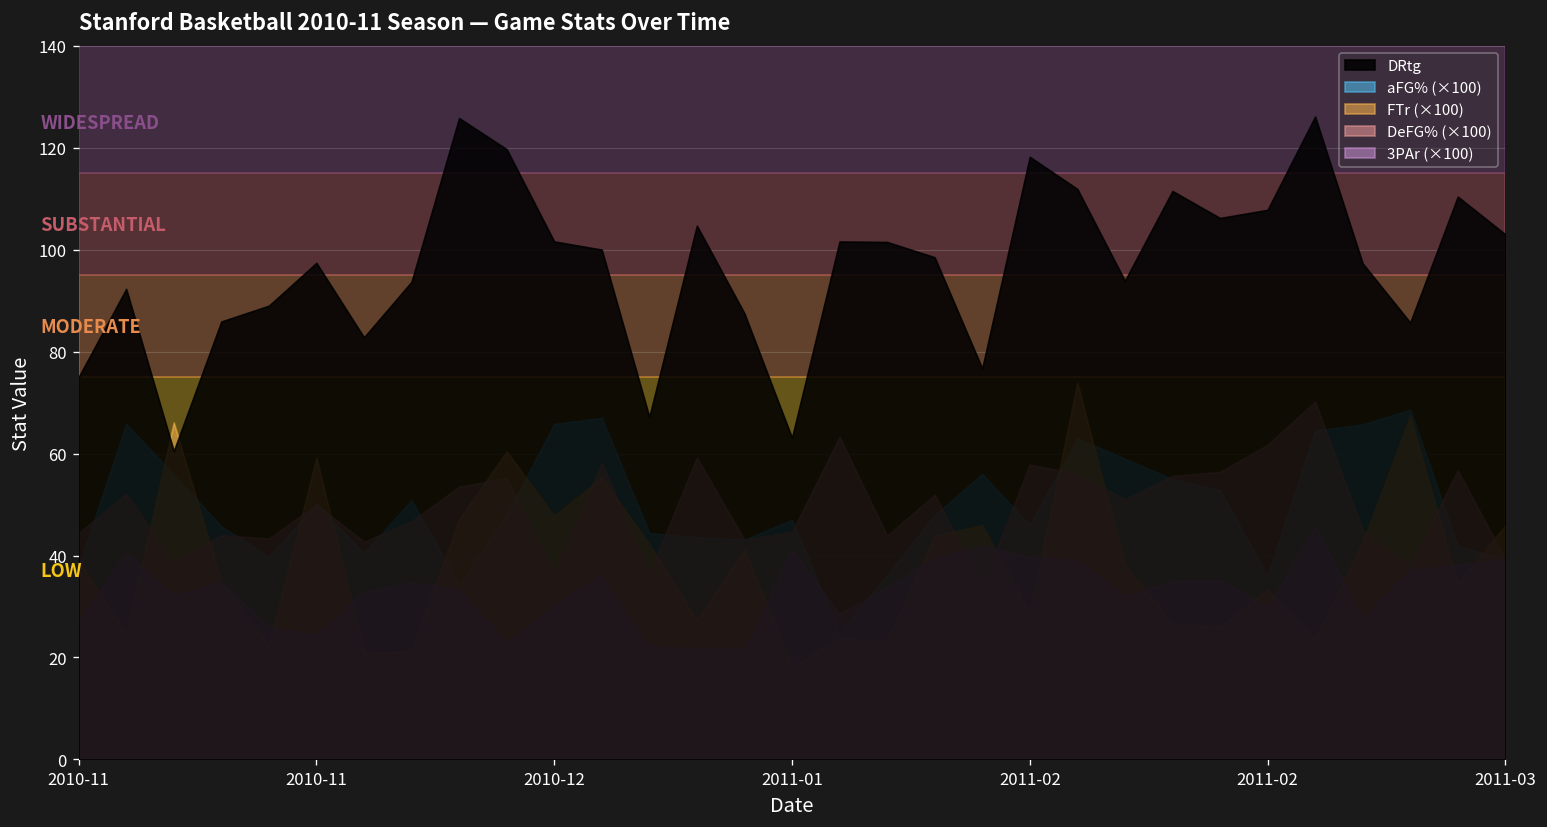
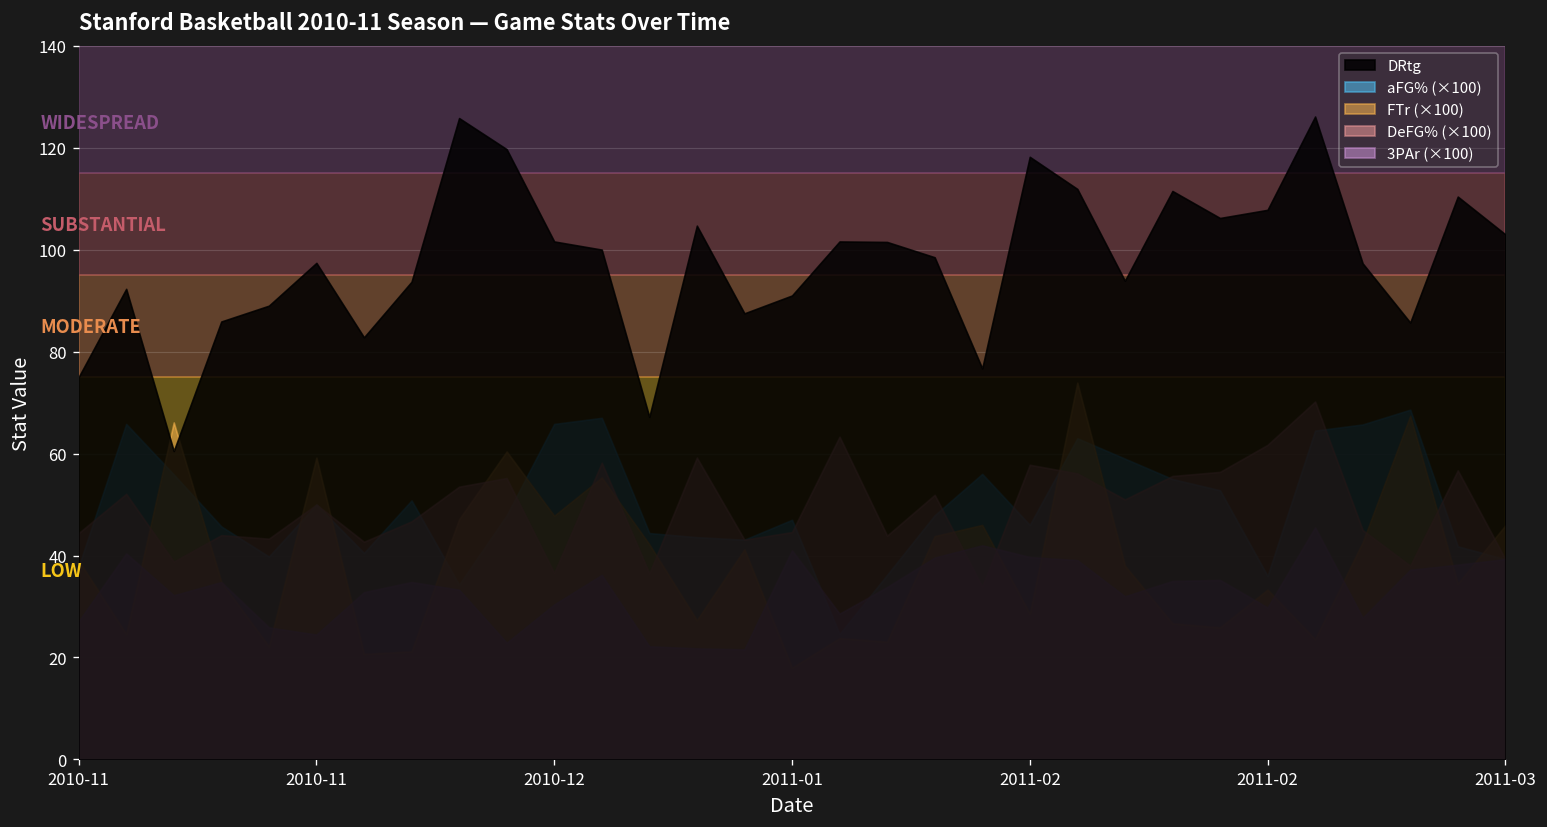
  {
    "DRtg": {
      "2010-12": 102,
-     "2011-01": 63,
+     "2011-01": 91,
      "2011-03": 103
    },
    "aFG% (×100)": {
      "2010-12": 66,
      "2011-01": 47
    },
    "FTr (×100)": {
      "2010-12": 48,
      "2011-01": 18,
      "2011-03": 46
    }
  }
